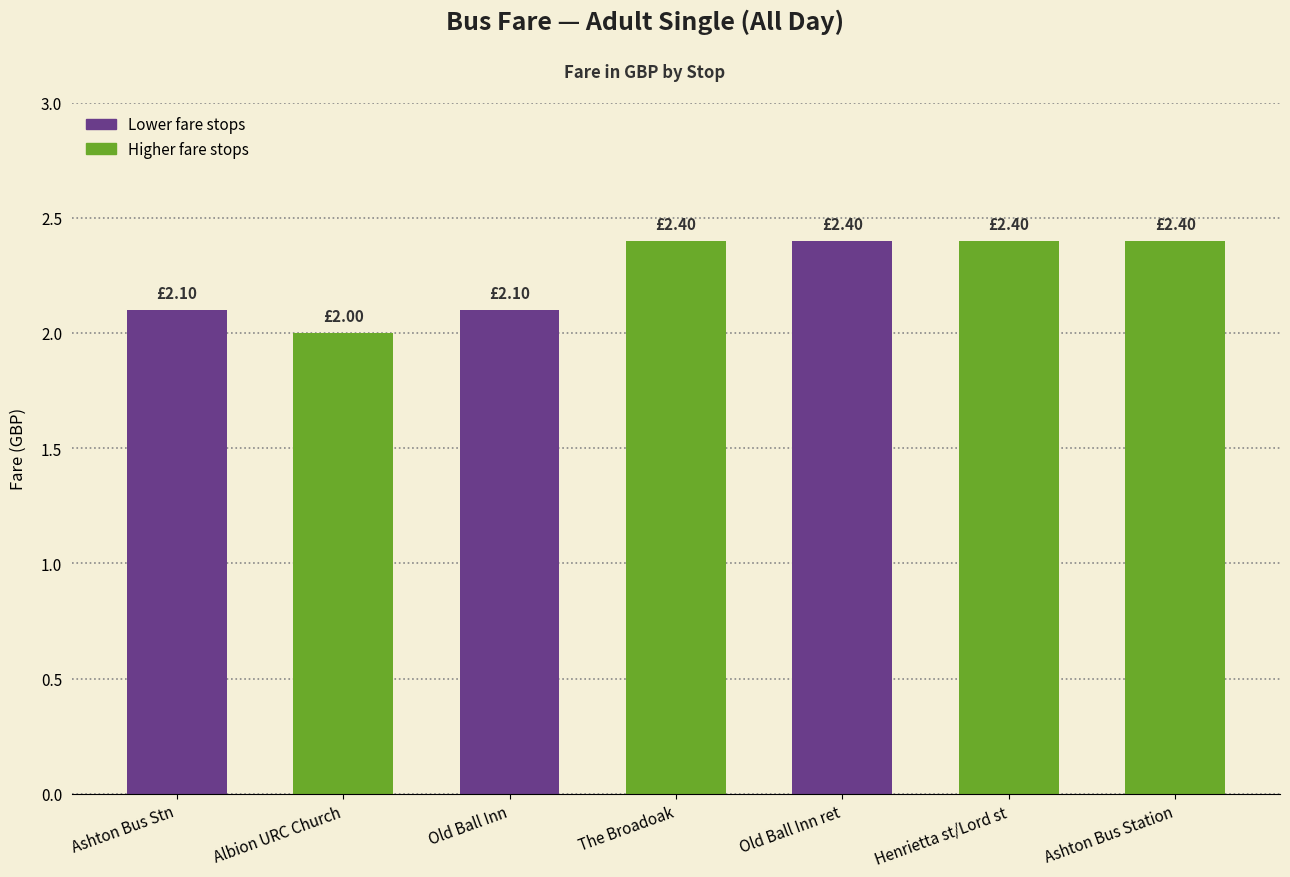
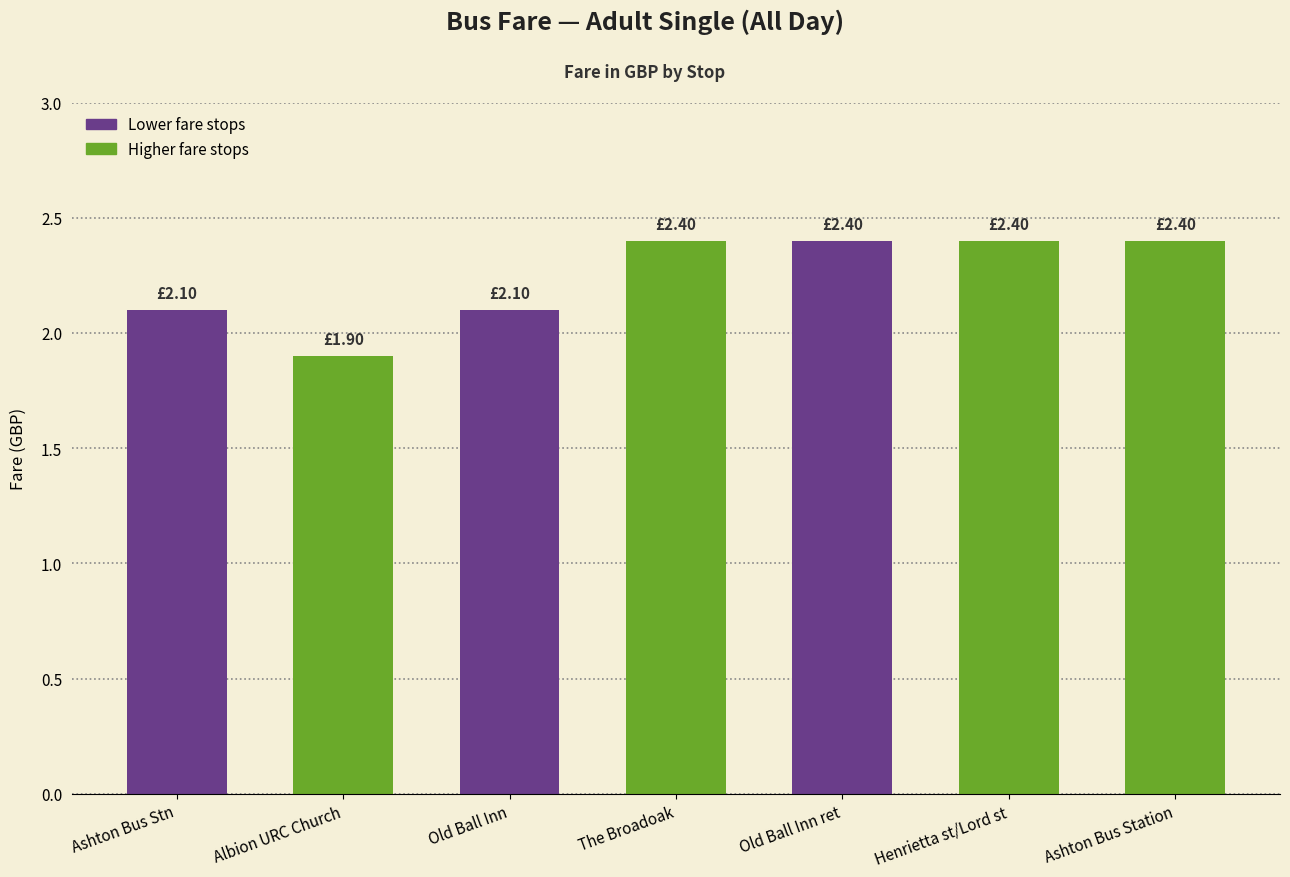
  {
    "Ashton Bus Stn": "£2.10",
-   "Albion URC Church": "£2.00",
+   "Albion URC Church": "£1.90",
    "Old Ball Inn": "£2.10",
    "The Broadoak": "£2.40",
    "Old Ball Inn ret": "£2.40",
    "Henrietta st/Lord st": "£2.40",
    "Ashton Bus Station": "£2.40"
  }
